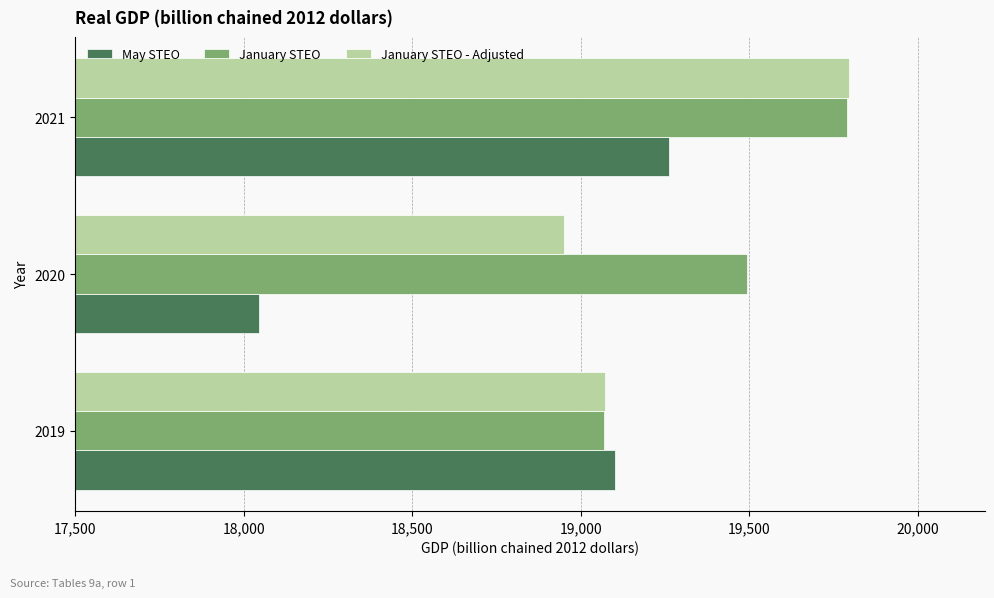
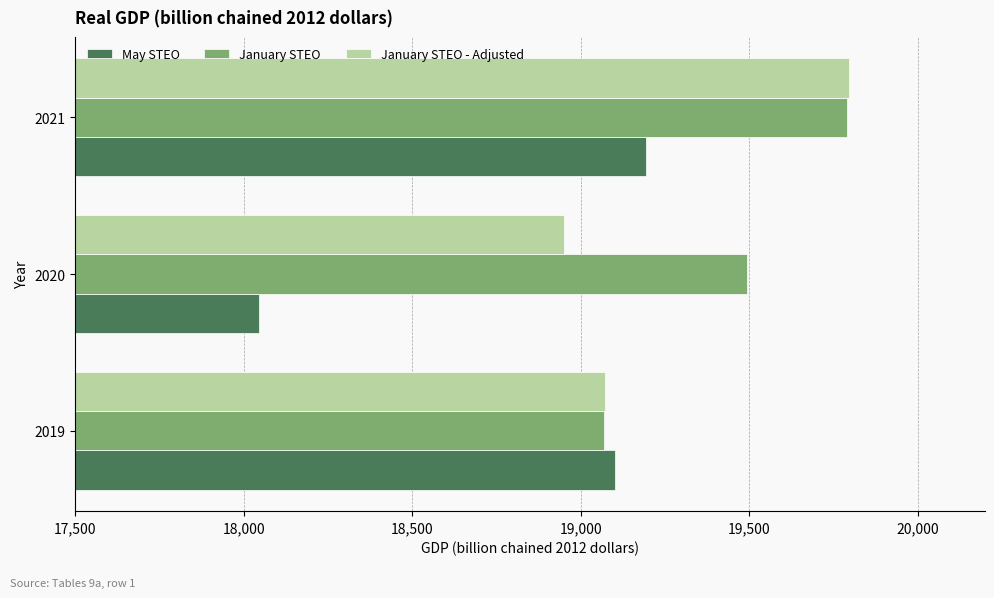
  {
    "May STEO": {
-     "2021": "19,260",
+     "2021": "19,190",
      "2020": "18,040",
      "2019": "19,100"
    },
    "January STEO": {
      "2021": "19,790",
      "2020": "19,490",
      "2019": "19,070"
    },
    "January STEO - Adjusted": {
      "2021": "19,800",
      "2020": "18,950",
      "2019": "19,070"
    }
  }
